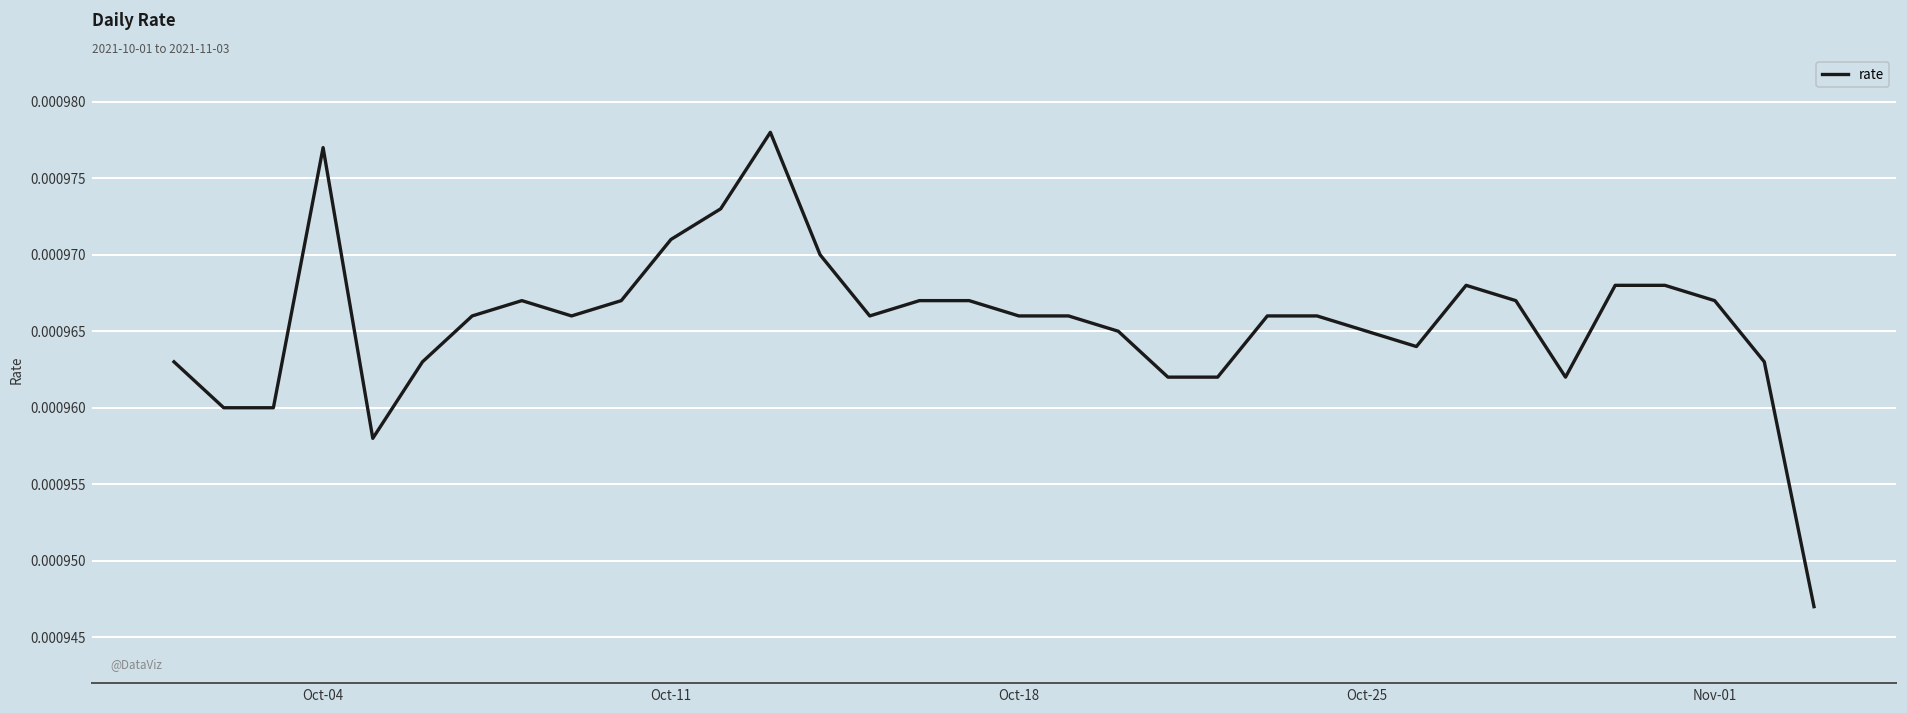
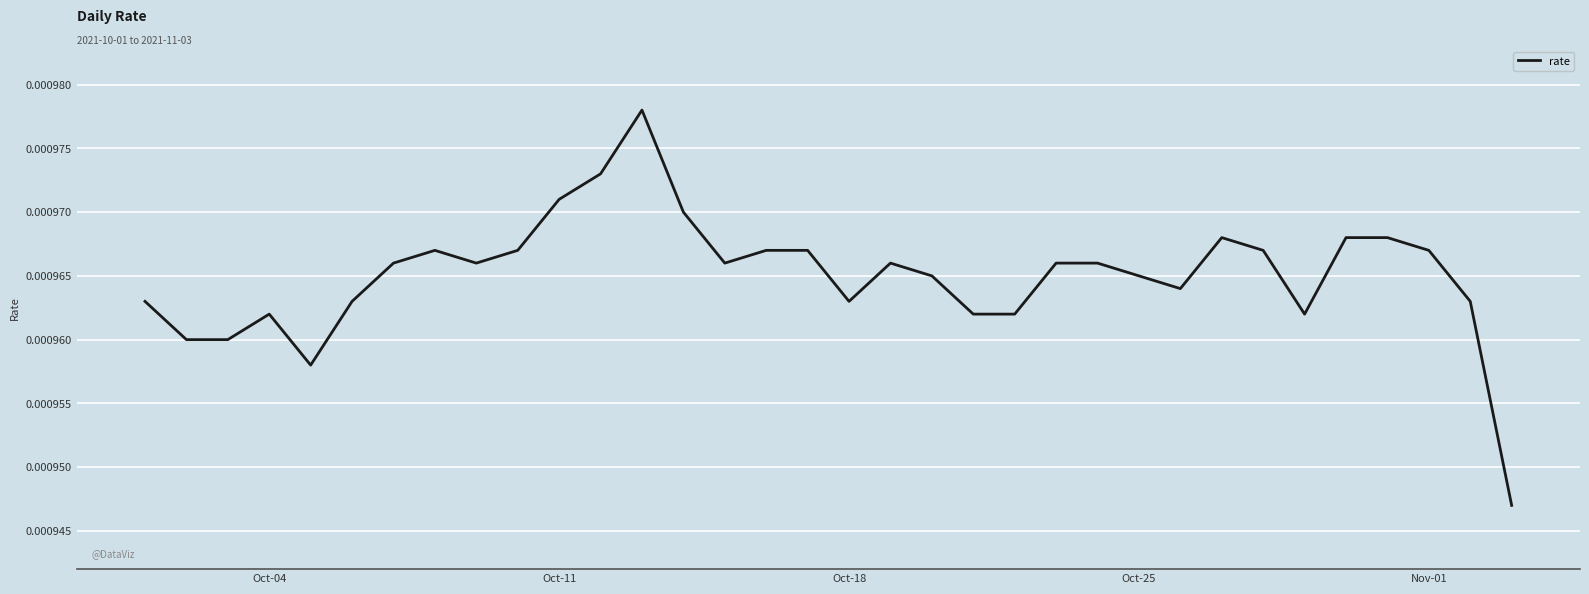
  {
-   "Oct-04": 0.000977,
+   "Oct-04": 0.000962,
    "Oct-11": 0.000971,
-   "Oct-18": 0.000966,
+   "Oct-18": 0.000963,
    "Oct-25": 0.000965,
    "Nov-01": 0.000967
  }
